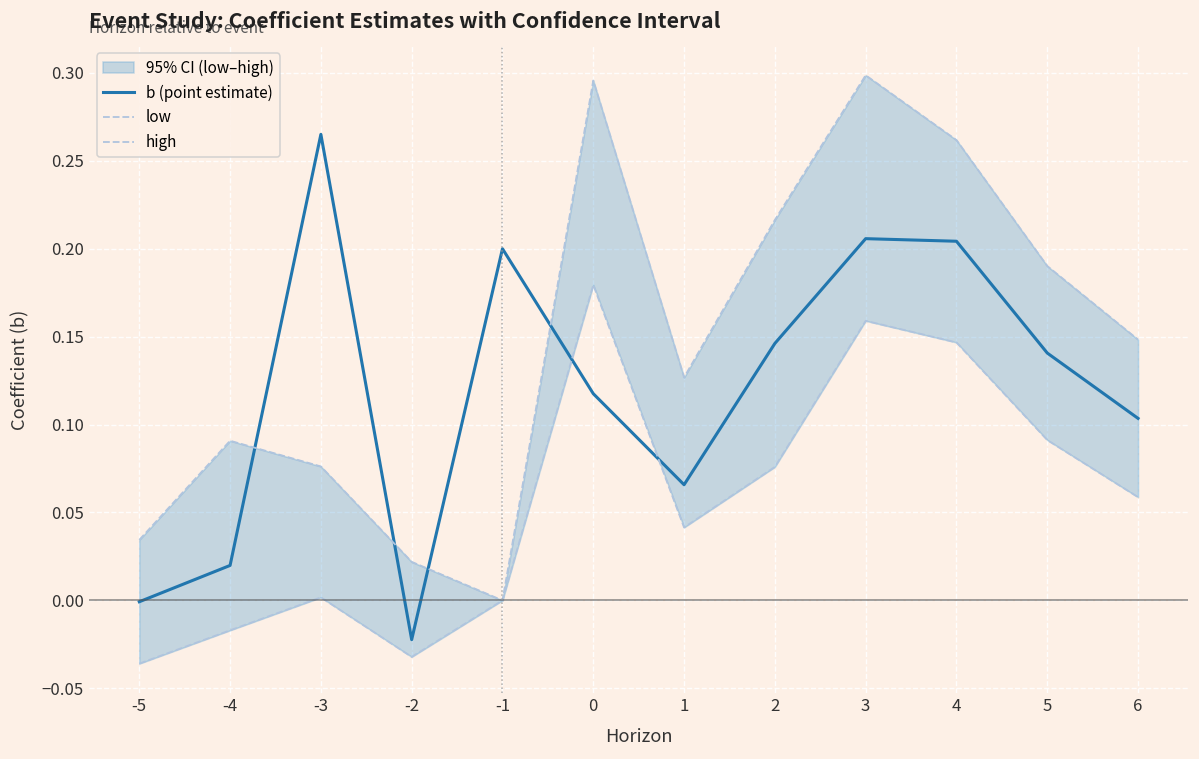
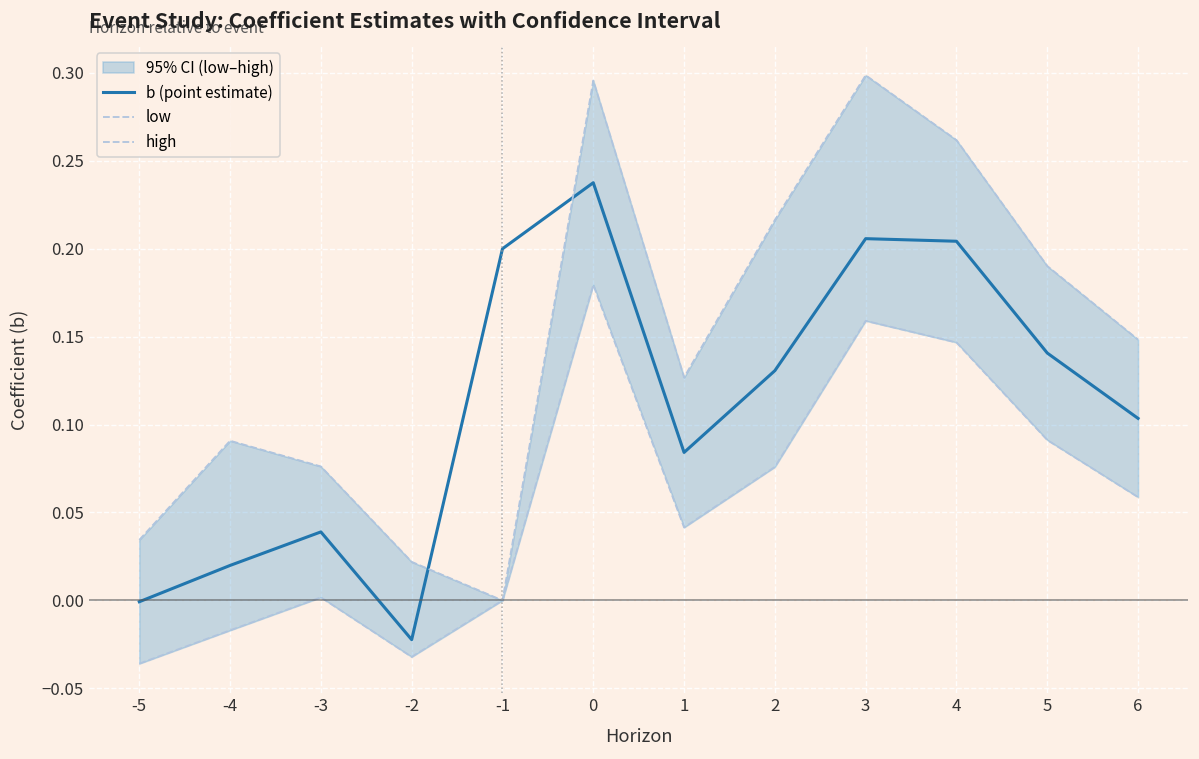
  {
    "b (point estimate)": {
      "-5": -0.001,
      "-4": 0.020,
-     "-3": 0.265,
+     "-3": 0.039,
      "-2": -0.022,
      "-1": 0.200,
-     "0": 0.118,
-     "1": 0.066,
-     "2": 0.146,
+     "0": 0.238,
+     "1": 0.084,
+     "2": 0.131,
      "3": 0.206,
      "4": 0.204,
      "5": 0.141,
      "6": 0.104
    }
  }
